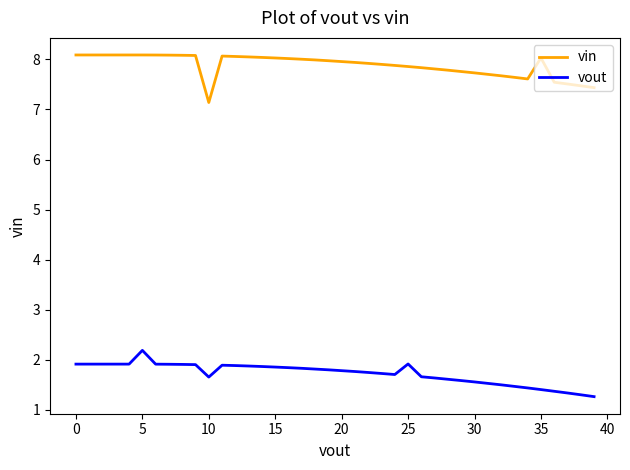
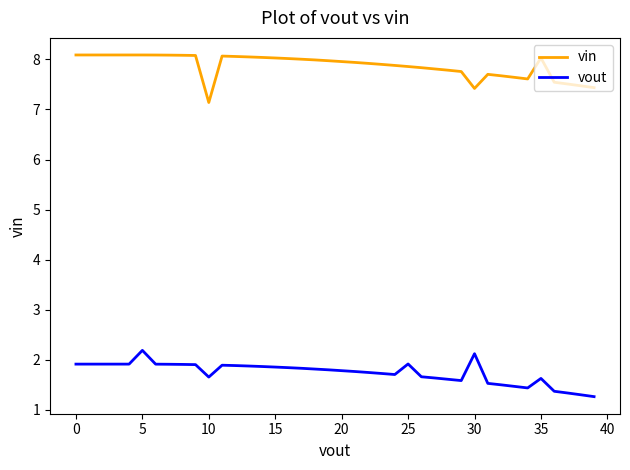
  {
    "vin": {
      "0": 8.1,
      "5": 8.1,
      "10": 7.1,
      "15": 8.0,
      "20": 8.0,
      "25": 7.9,
-     "30": 7.7
+     "30": 7.4
    },
    "vout": {
      "0": 1.9,
      "5": 2.2,
      "10": 1.7,
      "15": 1.9,
      "20": 1.8,
      "25": 1.9,
-     "30": 1.6,
-     "35": 1.4
+     "30": 2.1,
+     "35": 1.6
    }
  }
